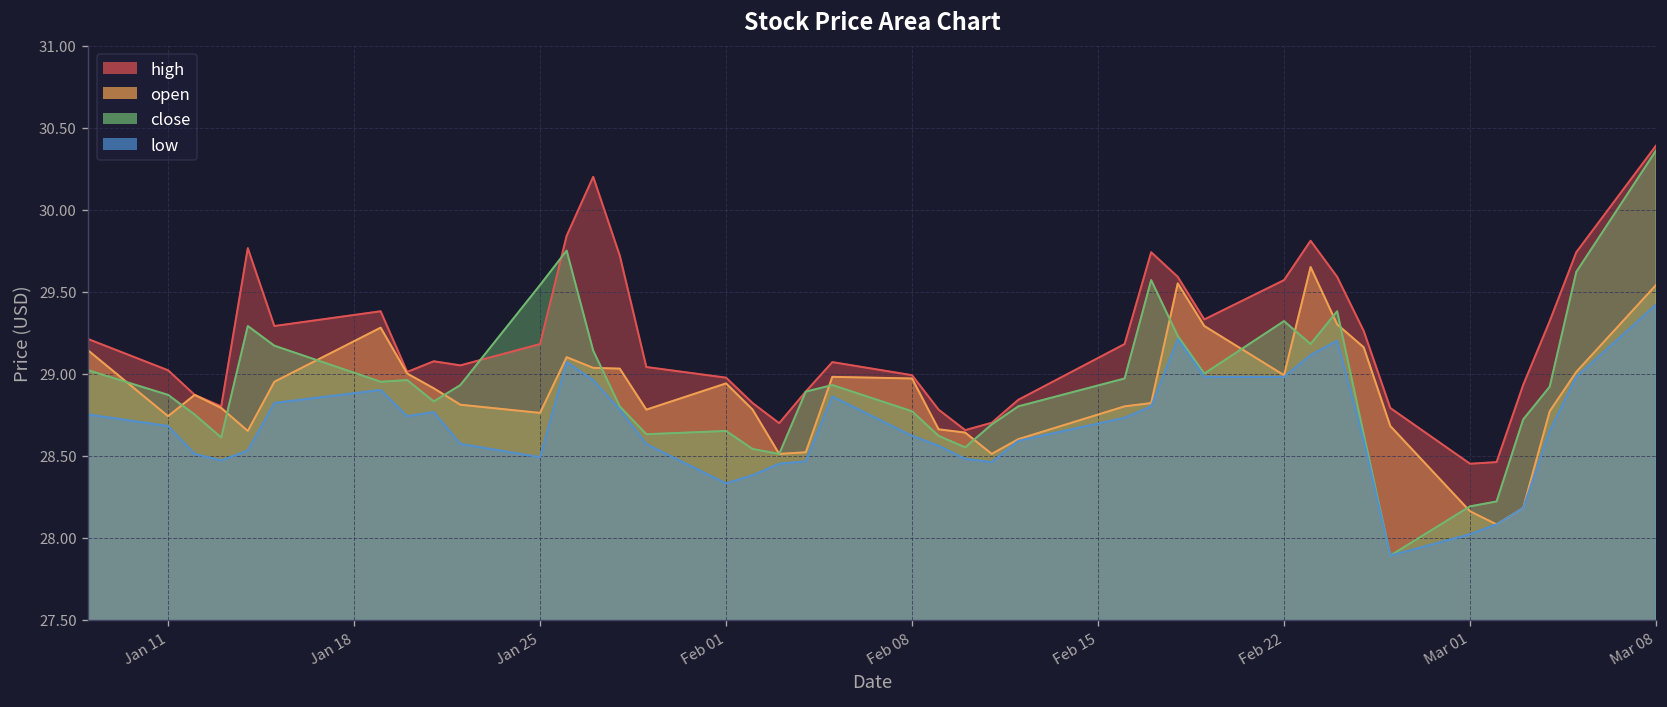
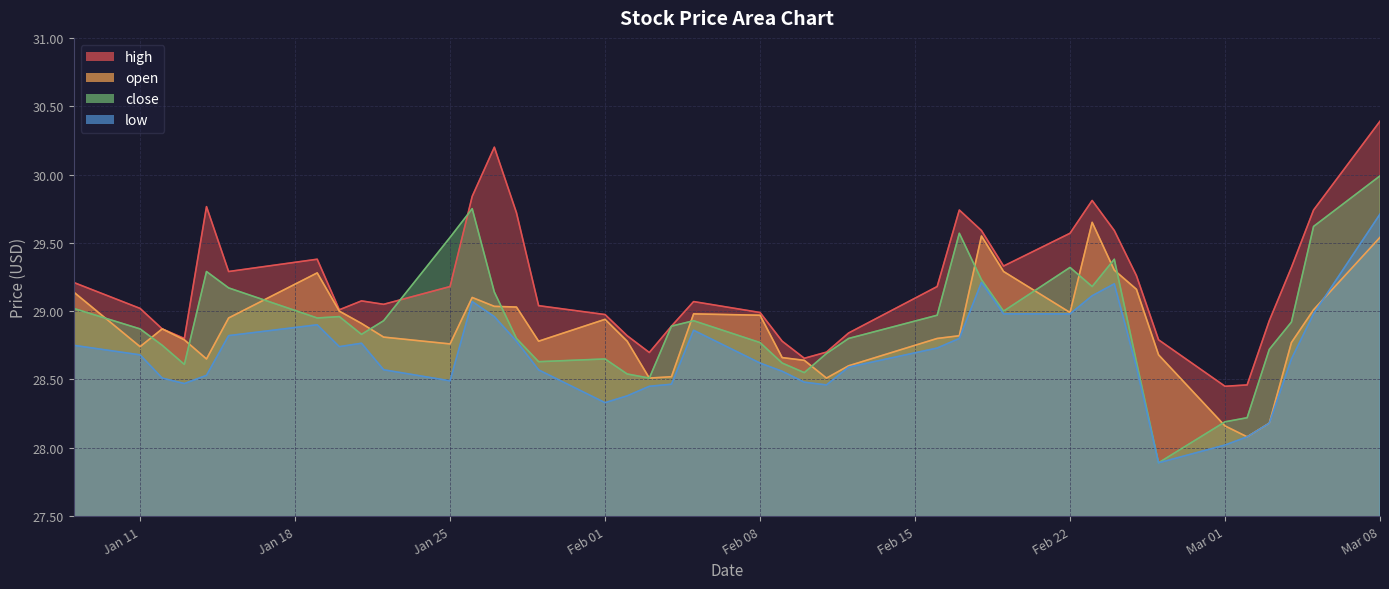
  {
    "close": {
      "Jan 11": 28.87,
      "Jan 25": 29.54,
      "Feb 01": 28.65,
      "Feb 08": 28.77,
      "Feb 22": 29.32,
      "Mar 01": 28.19,
-     "Mar 08": 30.36
+     "Mar 08": 29.99
    },
    "low": {
      "Jan 11": 28.68,
      "Jan 25": 28.49,
      "Feb 01": 28.33,
      "Feb 08": 28.62,
      "Mar 01": 28.02,
-     "Mar 08": 29.42
+     "Mar 08": 29.71
    }
  }
